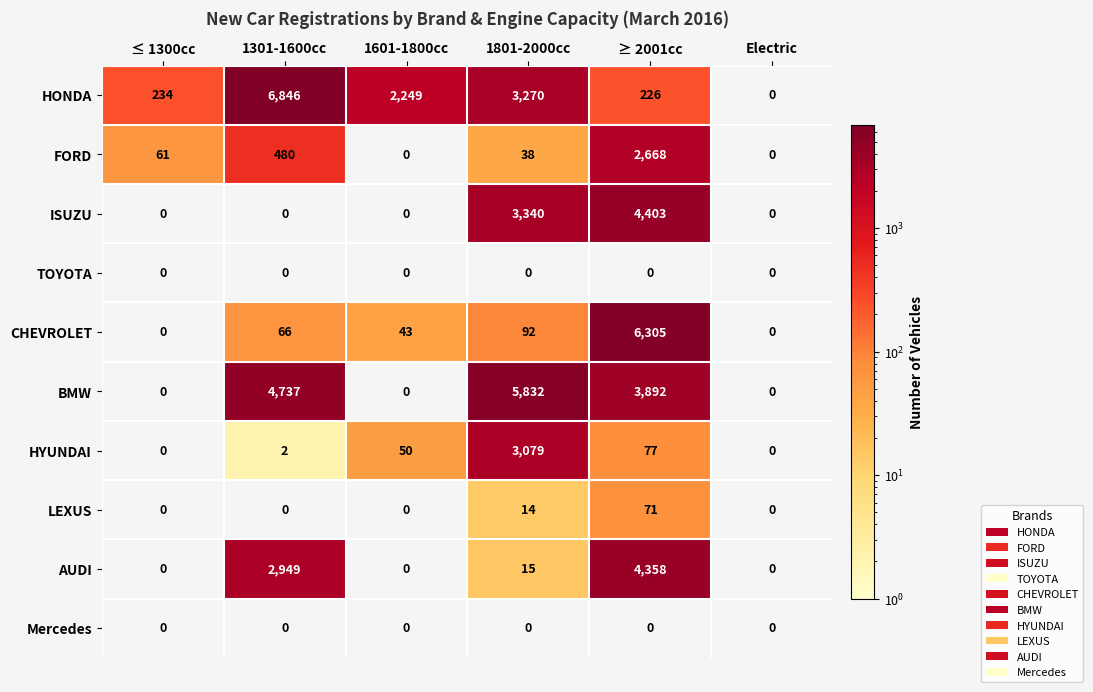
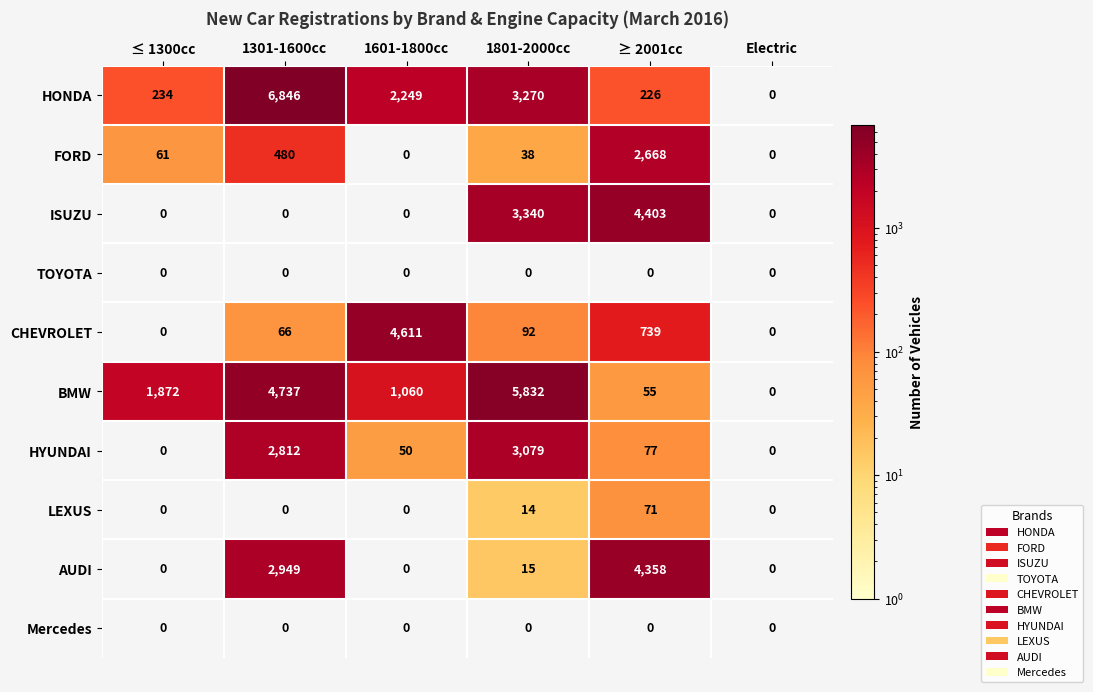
  {
    "HONDA": {
      "≤ 1300cc": "234",
      "1301-1600cc": "6,846",
      "1601-1800cc": "2,249",
      "1801-2000cc": "3,270",
      "≥ 2001cc": "226",
      "Electric": "0"
    },
    "FORD": {
      "≤ 1300cc": "61",
      "1301-1600cc": "480",
      "1601-1800cc": "0",
      "1801-2000cc": "38",
      "≥ 2001cc": "2,668",
      "Electric": "0"
    },
    "ISUZU": {
      "≤ 1300cc": "0",
      "1301-1600cc": "0",
      "1601-1800cc": "0",
      "1801-2000cc": "3,340",
      "≥ 2001cc": "4,403",
      "Electric": "0"
    },
    "TOYOTA": {
      "≤ 1300cc": "0",
      "1301-1600cc": "0",
      "1601-1800cc": "0",
      "1801-2000cc": "0",
      "≥ 2001cc": "0",
      "Electric": "0"
    },
    "CHEVROLET": {
      "≤ 1300cc": "0",
      "1301-1600cc": "66",
-     "1601-1800cc": "43",
+     "1601-1800cc": "4,611",
      "1801-2000cc": "92",
-     "≥ 2001cc": "6,305",
+     "≥ 2001cc": "739",
      "Electric": "0"
    },
    "BMW": {
-     "≤ 1300cc": "0",
+     "≤ 1300cc": "1,872",
      "1301-1600cc": "4,737",
-     "1601-1800cc": "0",
+     "1601-1800cc": "1,060",
      "1801-2000cc": "5,832",
-     "≥ 2001cc": "3,892",
+     "≥ 2001cc": "55",
      "Electric": "0"
    },
    "HYUNDAI": {
      "≤ 1300cc": "0",
-     "1301-1600cc": "2",
+     "1301-1600cc": "2,812",
      "1601-1800cc": "50",
      "1801-2000cc": "3,079",
      "≥ 2001cc": "77",
      "Electric": "0"
    },
    "LEXUS": {
      "≤ 1300cc": "0",
      "1301-1600cc": "0",
      "1601-1800cc": "0",
      "1801-2000cc": "14",
      "≥ 2001cc": "71",
      "Electric": "0"
    },
    "AUDI": {
      "≤ 1300cc": "0",
      "1301-1600cc": "2,949",
      "1601-1800cc": "0",
      "1801-2000cc": "15",
      "≥ 2001cc": "4,358",
      "Electric": "0"
    },
    "Mercedes": {
      "≤ 1300cc": "0",
      "1301-1600cc": "0",
      "1601-1800cc": "0",
      "1801-2000cc": "0",
      "≥ 2001cc": "0",
      "Electric": "0"
    }
  }
